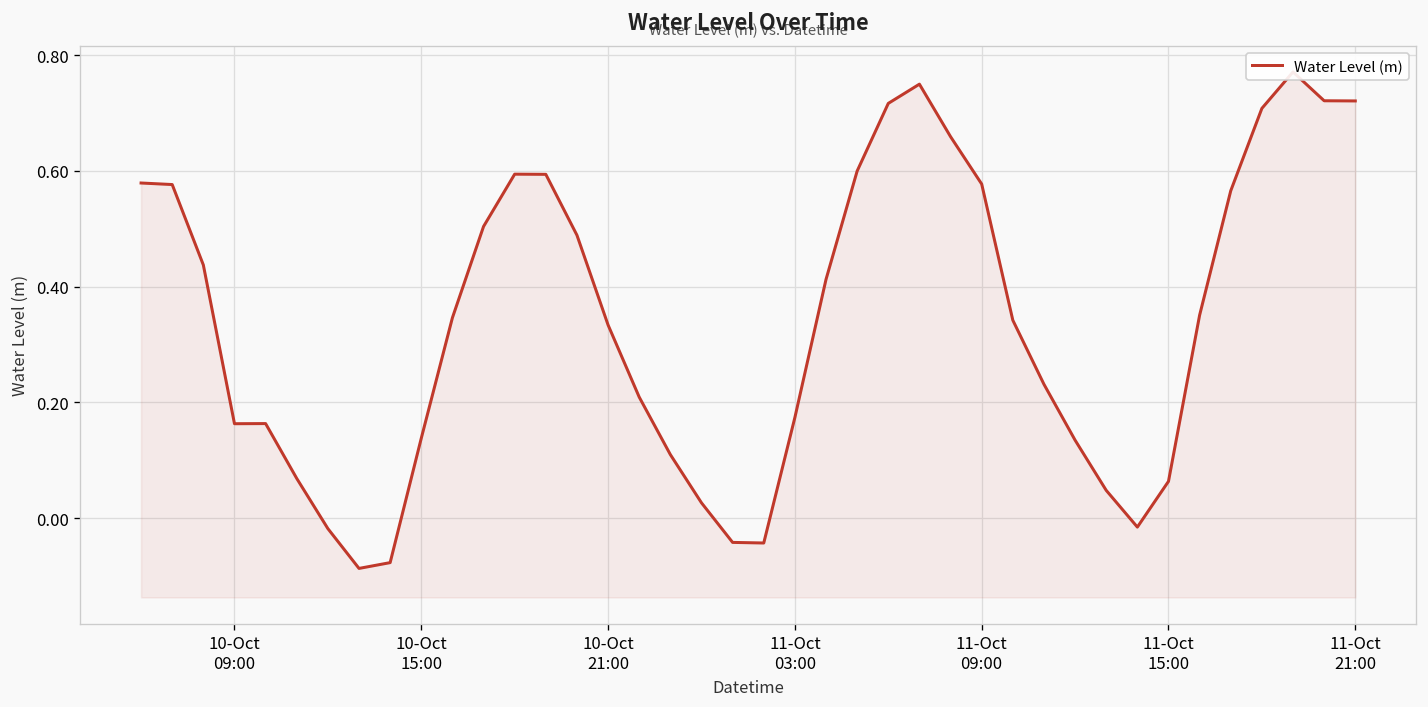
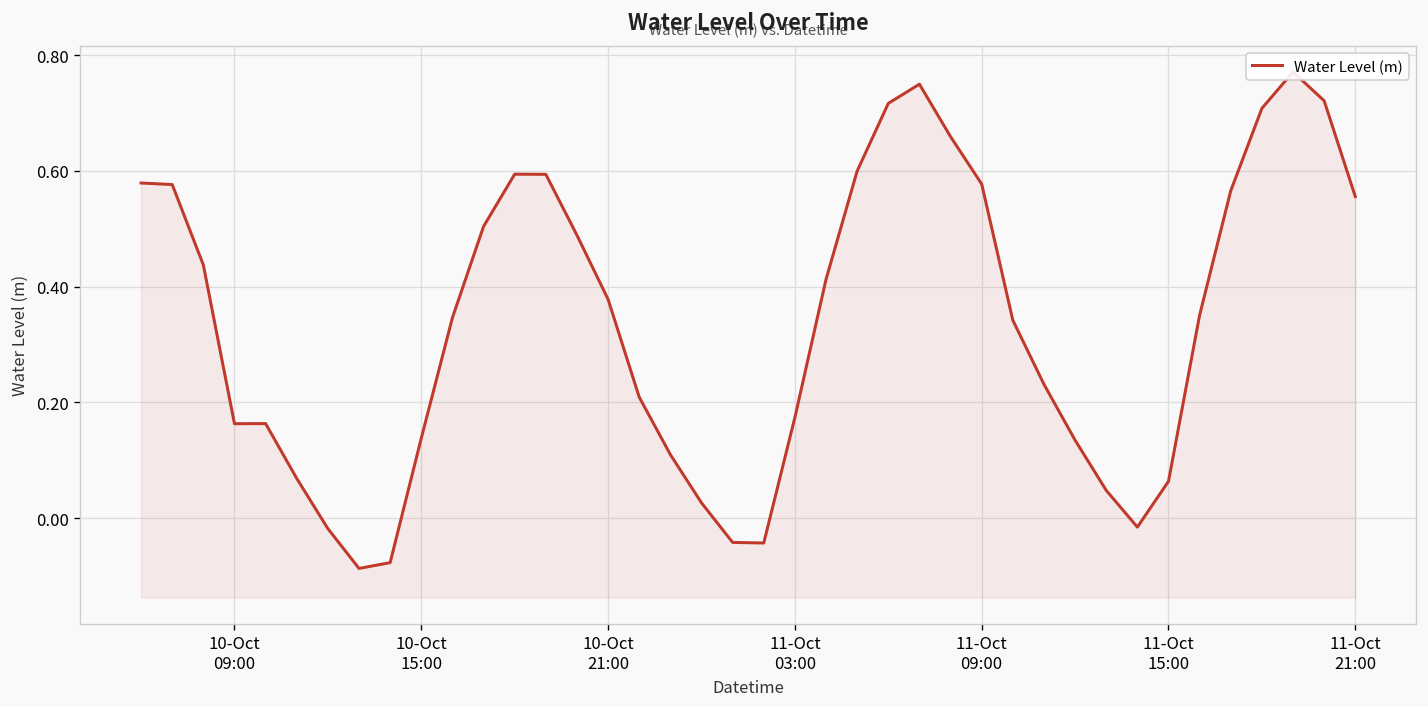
  {
    "10-Oct 09:00": 0.16,
    "10-Oct 15:00": 0.14,
-   "10-Oct 21:00": 0.33,
+   "10-Oct 21:00": 0.38,
    "11-Oct 03:00": 0.17,
    "11-Oct 09:00": 0.58,
    "11-Oct 15:00": 0.06,
-   "11-Oct 21:00": 0.72
+   "11-Oct 21:00": 0.56
  }
